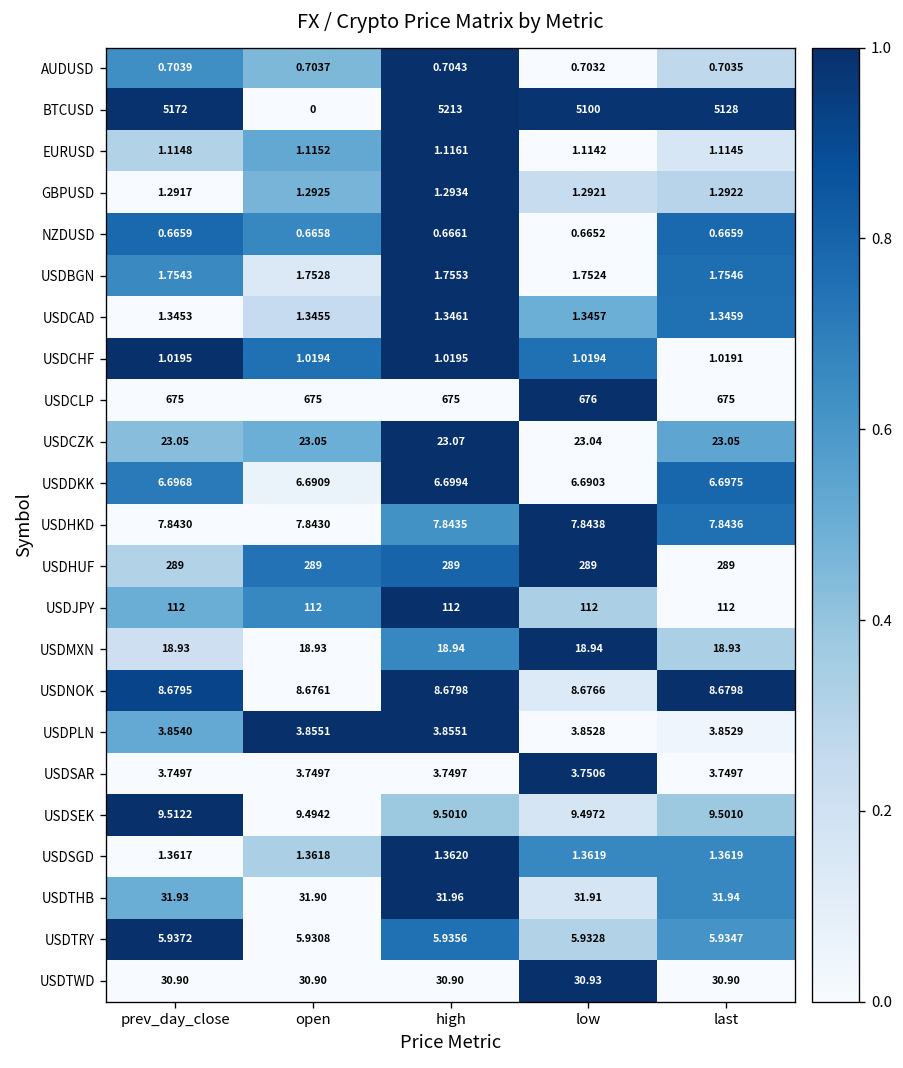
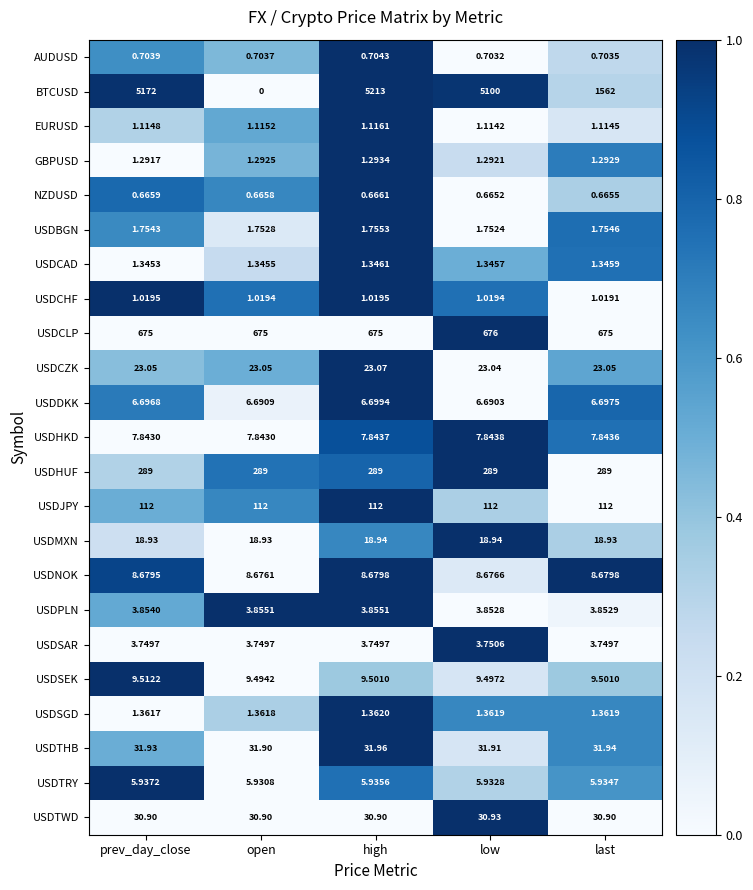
  {
    "AUDUSD": {
      "prev_day_close": 0.7039,
      "open": 0.7037,
      "high": 0.7043,
      "low": 0.7032,
      "last": 0.7035
    },
    "BTCUSD": {
      "prev_day_close": 5172,
      "open": 0,
      "high": 5213,
      "low": 5100,
-     "last": 5128
+     "last": 1562
    },
    "EURUSD": {
      "prev_day_close": 1.1148,
      "open": 1.1152,
      "high": 1.1161,
      "low": 1.1142,
      "last": 1.1145
    },
    "GBPUSD": {
      "prev_day_close": 1.2917,
      "open": 1.2925,
      "high": 1.2934,
      "low": 1.2921,
-     "last": 1.2922
+     "last": 1.2929
    },
    "NZDUSD": {
      "prev_day_close": 0.6659,
      "open": 0.6658,
      "high": 0.6661,
      "low": 0.6652,
-     "last": 0.6659
+     "last": 0.6655
    },
    "USDBGN": {
      "prev_day_close": 1.7543,
      "open": 1.7528,
      "high": 1.7553,
      "low": 1.7524,
      "last": 1.7546
    },
    "USDCAD": {
      "prev_day_close": 1.3453,
      "open": 1.3455,
      "high": 1.3461,
      "low": 1.3457,
      "last": 1.3459
    },
    "USDCHF": {
      "prev_day_close": 1.0195,
      "open": 1.0194,
      "high": 1.0195,
      "low": 1.0194,
      "last": 1.0191
    },
    "USDCLP": {
      "prev_day_close": 675,
      "open": 675,
      "high": 675,
      "low": 676,
      "last": 675
    },
    "USDCZK": {
      "prev_day_close": 23.05,
      "open": 23.05,
      "high": 23.07,
      "low": 23.04,
      "last": 23.05
    },
    "USDDKK": {
      "prev_day_close": 6.6968,
      "open": 6.6909,
      "high": 6.6994,
      "low": 6.6903,
      "last": 6.6975
    },
    "USDHKD": {
      "prev_day_close": 7.8430,
      "open": 7.8430,
-     "high": 7.8435,
+     "high": 7.8437,
      "low": 7.8438,
      "last": 7.8436
    },
    "USDHUF": {
      "prev_day_close": 289,
      "open": 289,
      "high": 289,
      "low": 289,
      "last": 289
    },
    "USDJPY": {
      "prev_day_close": 112,
      "open": 112,
      "high": 112,
      "low": 112,
      "last": 112
    },
    "USDMXN": {
      "prev_day_close": 18.93,
      "open": 18.93,
      "high": 18.94,
      "low": 18.94,
      "last": 18.93
    },
    "USDNOK": {
      "prev_day_close": 8.6795,
      "open": 8.6761,
      "high": 8.6798,
      "low": 8.6766,
      "last": 8.6798
    },
    "USDPLN": {
      "prev_day_close": 3.8540,
      "open": 3.8551,
      "high": 3.8551,
      "low": 3.8528,
      "last": 3.8529
    },
    "USDSAR": {
      "prev_day_close": 3.7497,
      "open": 3.7497,
      "high": 3.7497,
      "low": 3.7506,
      "last": 3.7497
    },
    "USDSEK": {
      "prev_day_close": 9.5122,
      "open": 9.4942,
      "high": 9.5010,
      "low": 9.4972,
      "last": 9.5010
    },
    "USDSGD": {
      "prev_day_close": 1.3617,
      "open": 1.3618,
      "high": 1.3620,
      "low": 1.3619,
      "last": 1.3619
    },
    "USDTHB": {
      "prev_day_close": 31.93,
      "open": 31.90,
      "high": 31.96,
      "low": 31.91,
      "last": 31.94
    },
    "USDTRY": {
      "prev_day_close": 5.9372,
      "open": 5.9308,
      "high": 5.9356,
      "low": 5.9328,
      "last": 5.9347
    },
    "USDTWD": {
      "prev_day_close": 30.90,
      "open": 30.90,
      "high": 30.90,
      "low": 30.93,
      "last": 30.90
    }
  }
